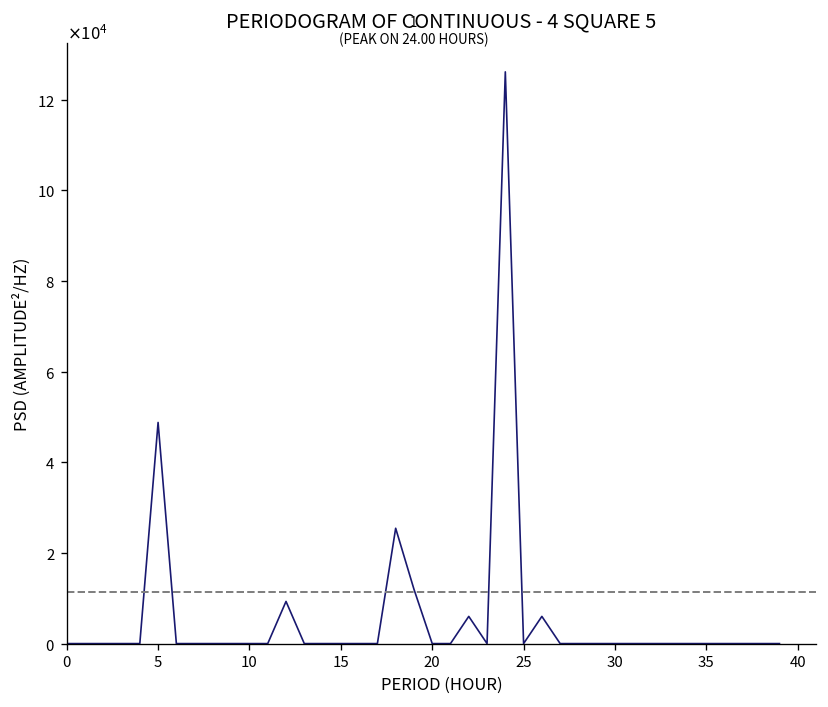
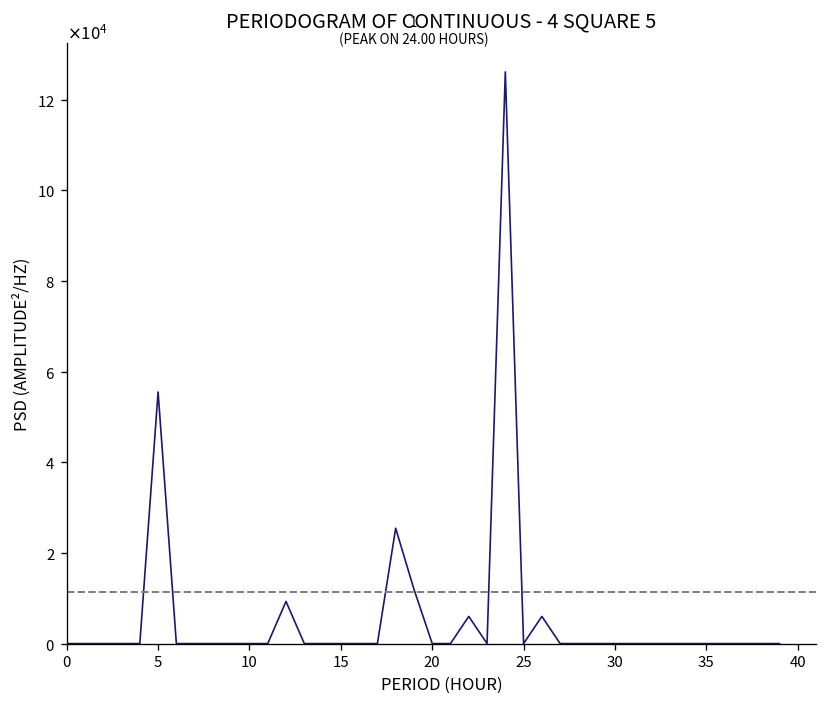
  {
    "0": 0,
-   "5": 49000,
+   "5": 56000,
    "10": 0,
    "15": 0,
    "20": 0,
    "25": 0,
    "30": 0,
    "35": 0
  }
